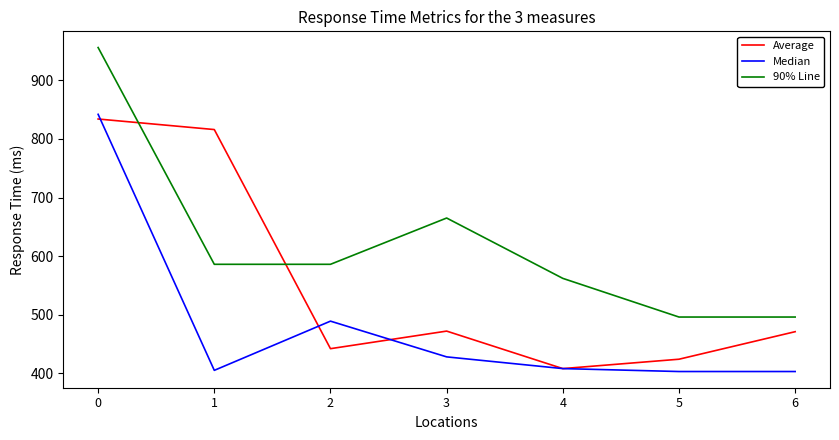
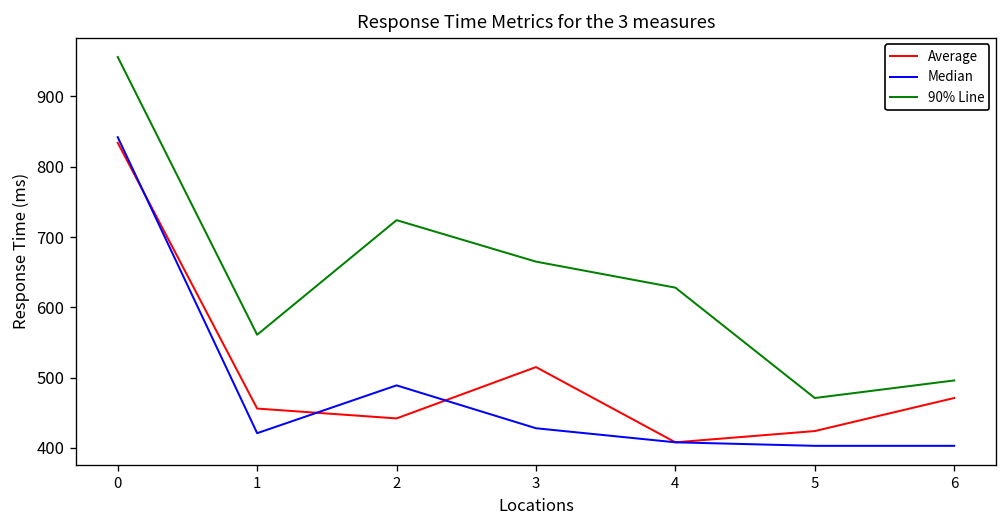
  {
    "Average": {
      "0": 830,
-     "1": 820,
+     "1": 460,
      "2": 440,
-     "3": 470,
+     "3": 520,
      "5": 420,
      "6": 470
    },
    "Median": {
      "0": 840,
-     "1": 410,
+     "1": 420,
      "2": 490,
      "3": 430,
      "5": 400,
      "6": 400
    },
    "90% Line": {
      "0": 960,
-     "1": 590,
-     "2": 590,
+     "1": 560,
+     "2": 720,
      "3": 670,
-     "4": 560,
-     "5": 500,
+     "4": 630,
+     "5": 470,
      "6": 500
    }
  }
